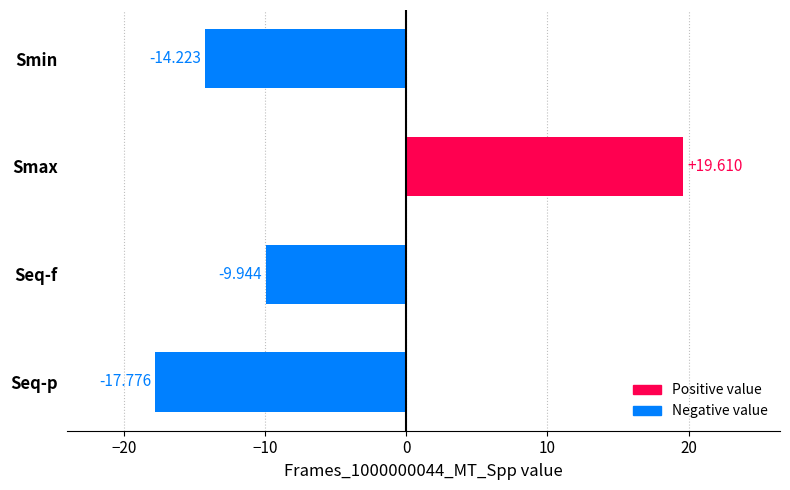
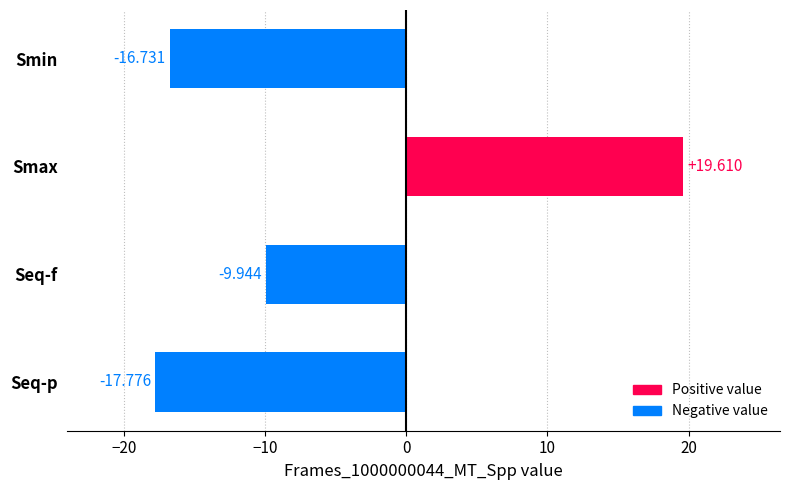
  {
-   "Smin": "-14.223",
+   "Smin": "-16.731",
    "Smax": "+19.610",
    "Seq-f": "-9.944",
    "Seq-p": "-17.776"
  }
